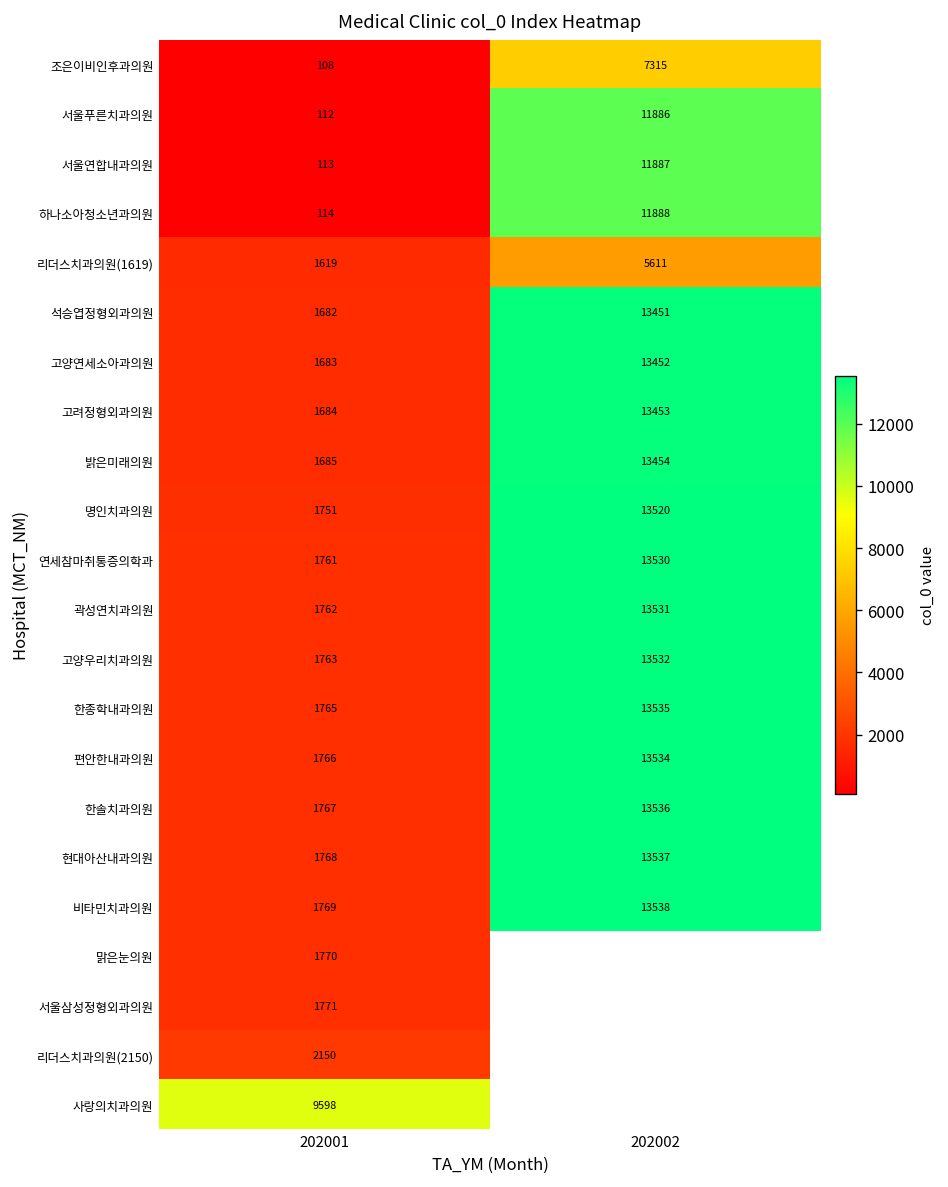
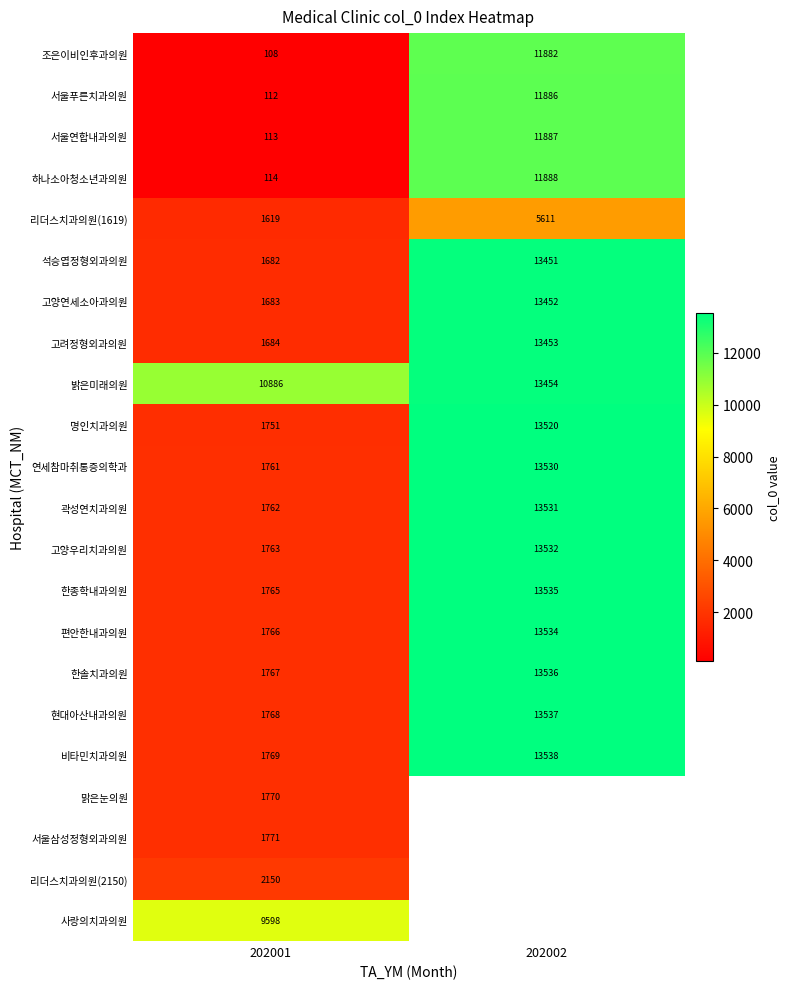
  {
    "조은이비인후과의원": {
      "202001": 108,
-     "202002": 7315
+     "202002": 11882
    },
    "서울푸른치과의원": {
      "202001": 112,
      "202002": 11886
    },
    "서울연합내과의원": {
      "202001": 113,
      "202002": 11887
    },
    "하나소아청소년과의원": {
      "202001": 114,
      "202002": 11888
    },
    "리더스치과의원(1619)": {
      "202001": 1619,
      "202002": 5611
    },
    "석승엽정형외과의원": {
      "202001": 1682,
      "202002": 13451
    },
    "고양연세소아과의원": {
      "202001": 1683,
      "202002": 13452
    },
    "고려정형외과의원": {
      "202001": 1684,
      "202002": 13453
    },
    "밝은미래의원": {
-     "202001": 1685,
+     "202001": 10886,
      "202002": 13454
    },
    "명인치과의원": {
      "202001": 1751,
      "202002": 13520
    },
    "연세참마취통증의학과": {
      "202001": 1761,
      "202002": 13530
    },
    "곽성연치과의원": {
      "202001": 1762,
      "202002": 13531
    },
    "고양우리치과의원": {
      "202001": 1763,
      "202002": 13532
    },
    "한종학내과의원": {
      "202001": 1765,
      "202002": 13535
    },
    "편안한내과의원": {
      "202001": 1766,
      "202002": 13534
    },
    "한솔치과의원": {
      "202001": 1767,
      "202002": 13536
    },
    "현대아산내과의원": {
      "202001": 1768,
      "202002": 13537
    },
    "비타민치과의원": {
      "202001": 1769,
      "202002": 13538
    },
    "맑은눈의원": {
      "202001": 1770
    },
    "서울삼성정형외과의원": {
      "202001": 1771
    },
    "리더스치과의원(2150)": {
      "202001": 2150
    },
    "사랑의치과의원": {
      "202001": 9598
    }
  }
